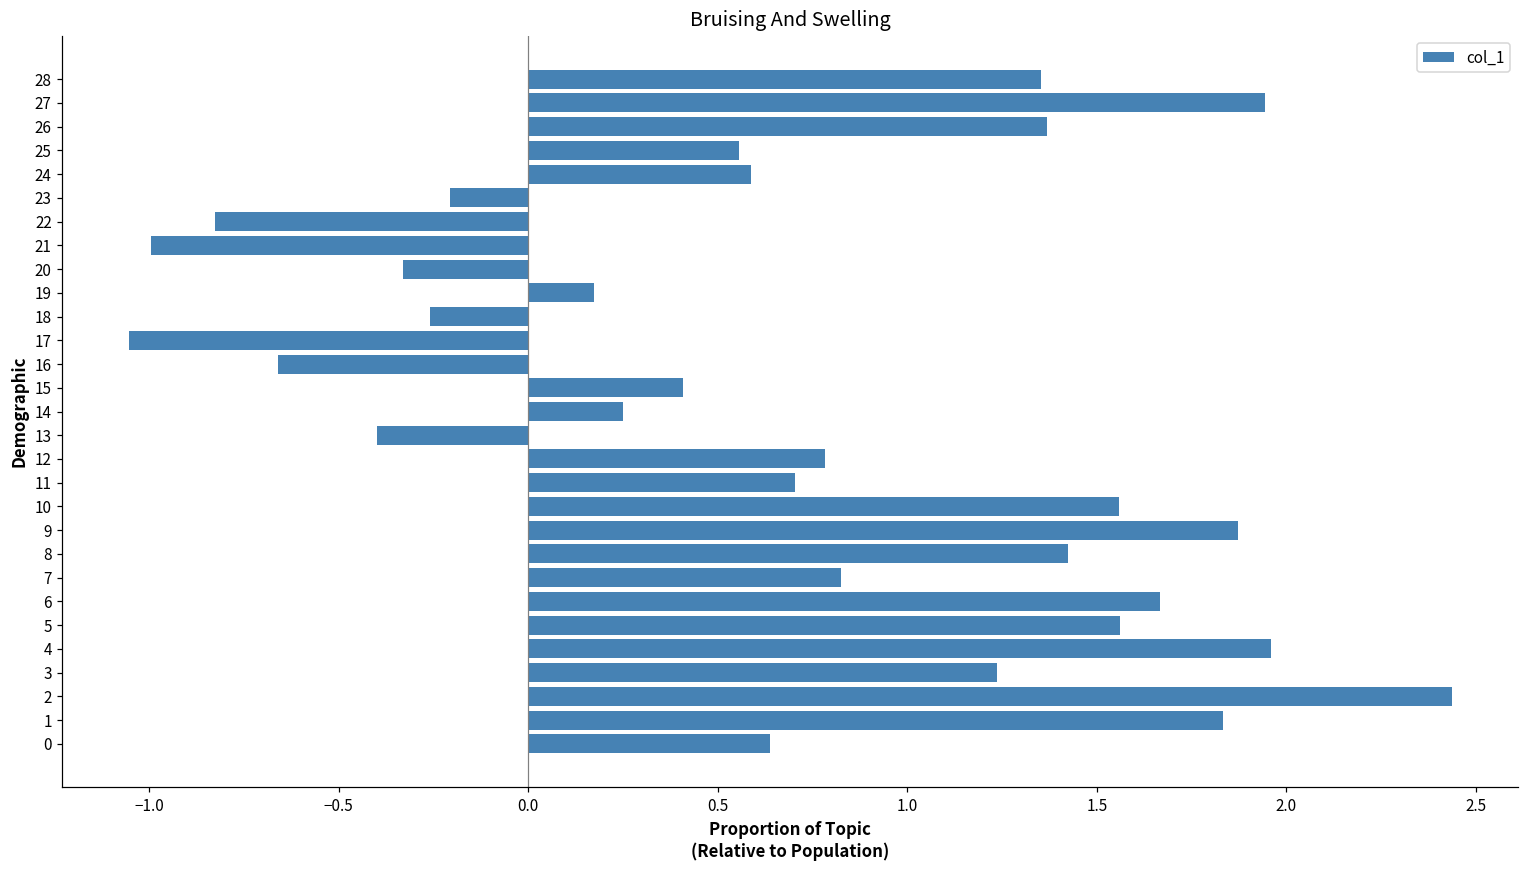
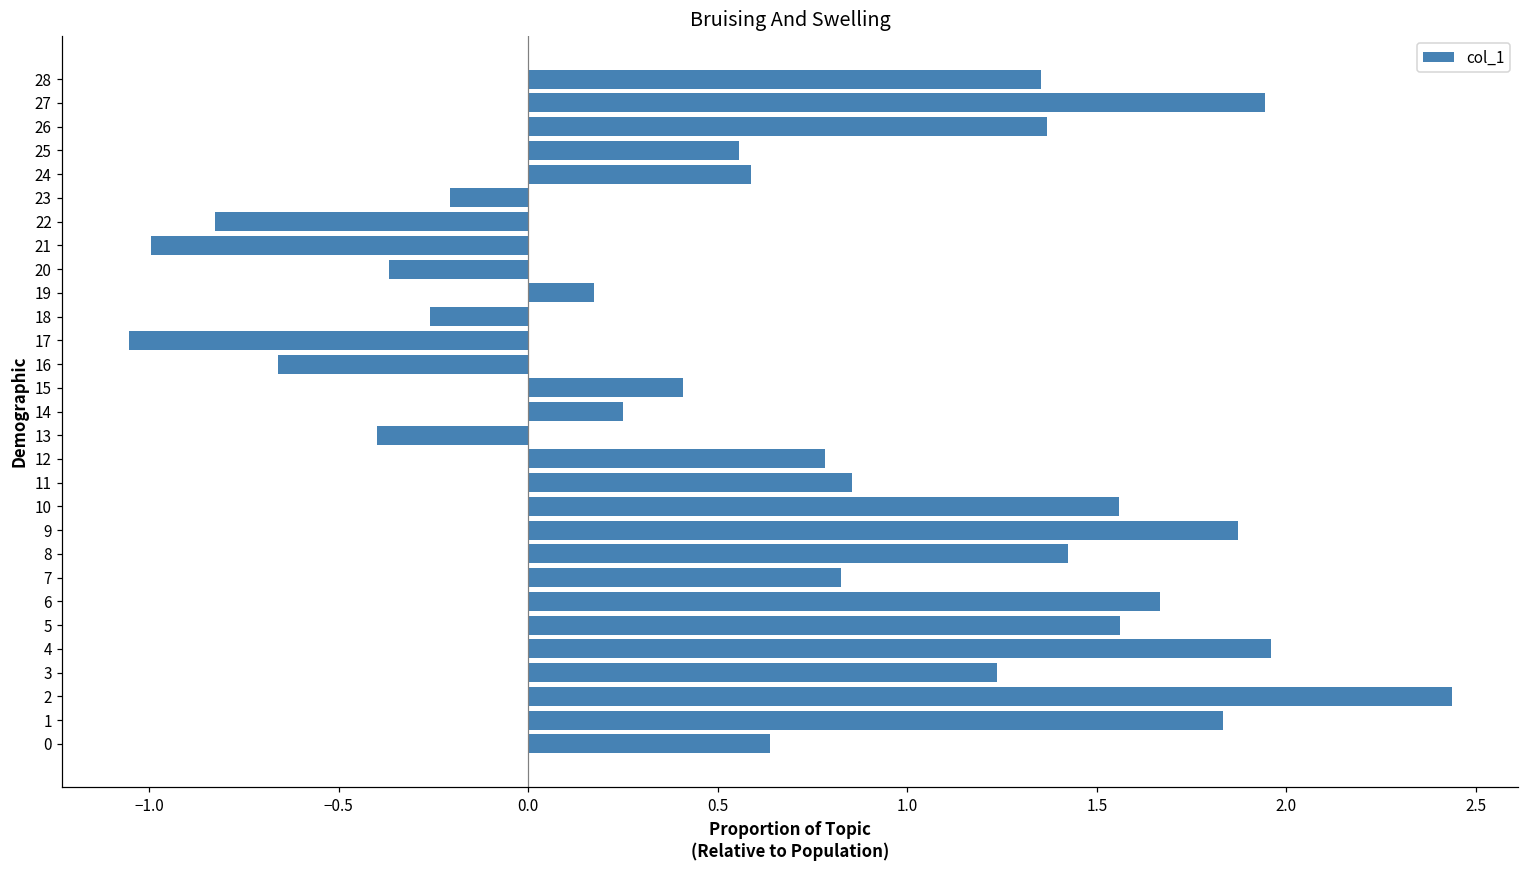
  {
    "28": 1.35,
    "27": 1.94,
    "26": 1.37,
    "25": 0.56,
    "24": 0.59,
    "23": -0.21,
    "22": -0.83,
    "21": -1.00,
-   "20": -0.33,
+   "20": -0.37,
    "19": 0.17,
    "18": -0.26,
    "17": -1.05,
    "16": -0.66,
    "15": 0.41,
    "14": 0.25,
    "13": -0.40,
    "12": 0.78,
-   "11": 0.70,
+   "11": 0.85,
    "10": 1.56,
    "9": 1.87,
    "8": 1.42,
    "7": 0.83,
    "6": 1.67,
    "5": 1.56,
    "4": 1.96,
    "3": 1.24,
    "2": 2.44,
    "1": 1.83,
    "0": 0.64
  }
